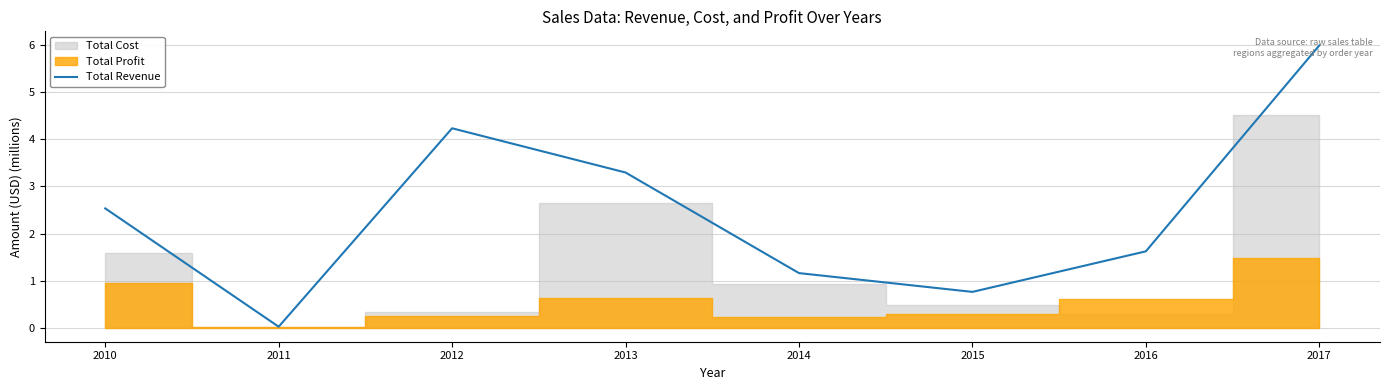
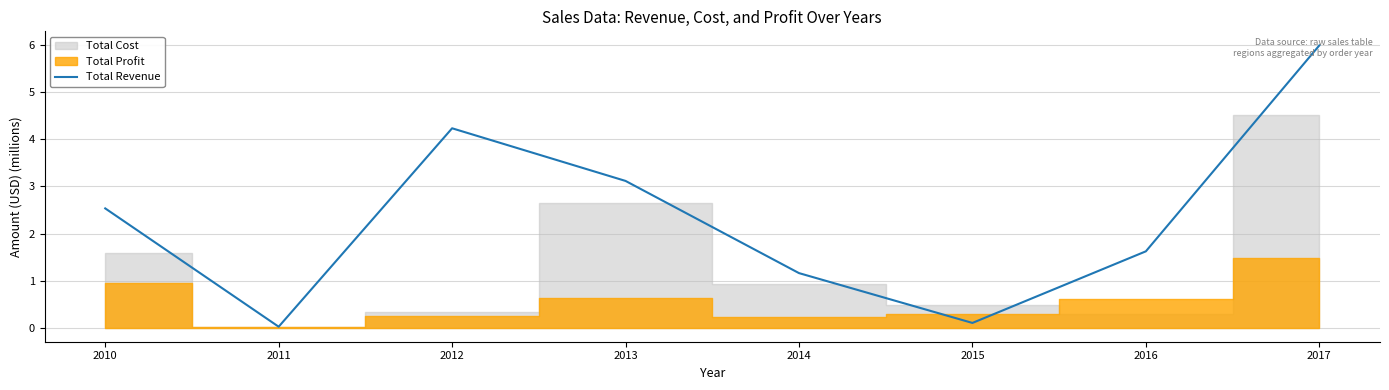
  {
    "Total Revenue": {
      "2010": 2.5,
      "2011": 0.0,
      "2012": 4.2,
-     "2013": 3.3,
+     "2013": 3.1,
      "2014": 1.2,
-     "2015": 0.8,
+     "2015": 0.1,
      "2016": 1.6,
      "2017": 6.0
    }
  }
